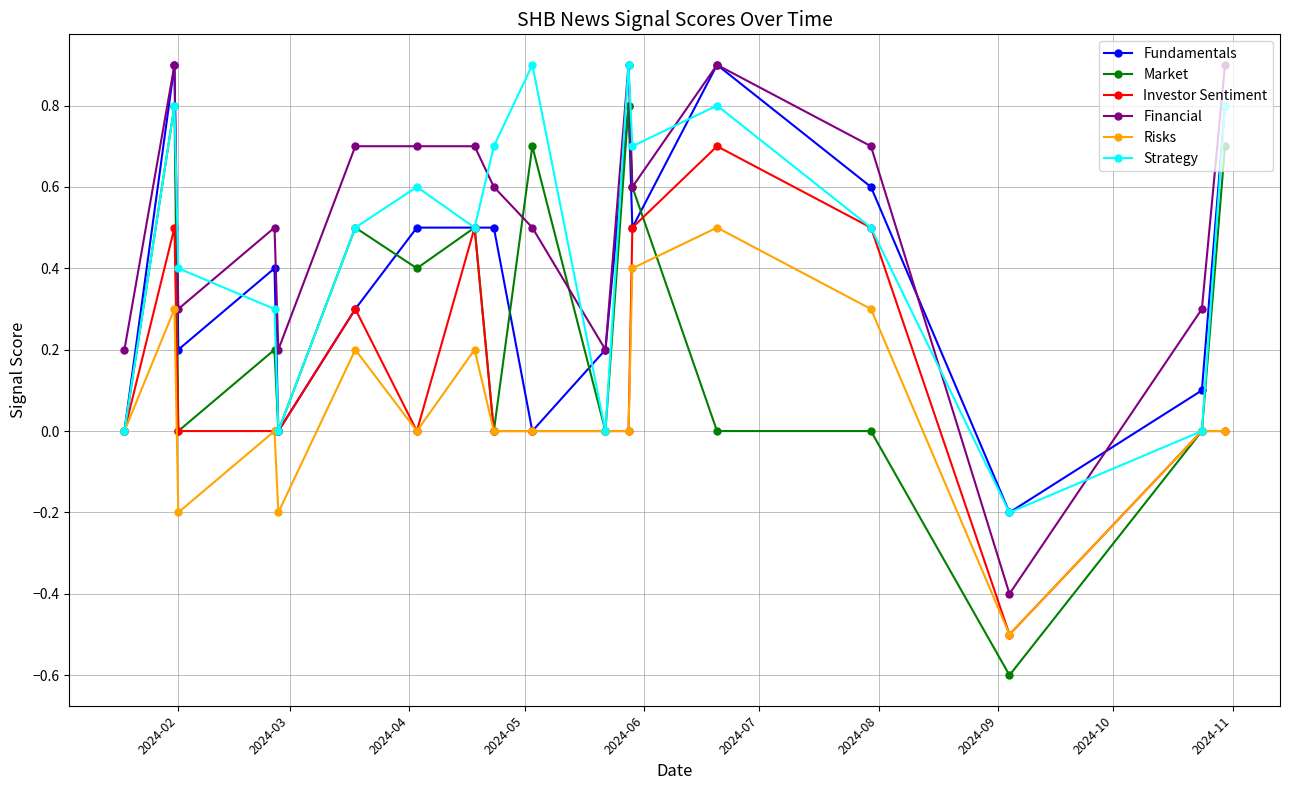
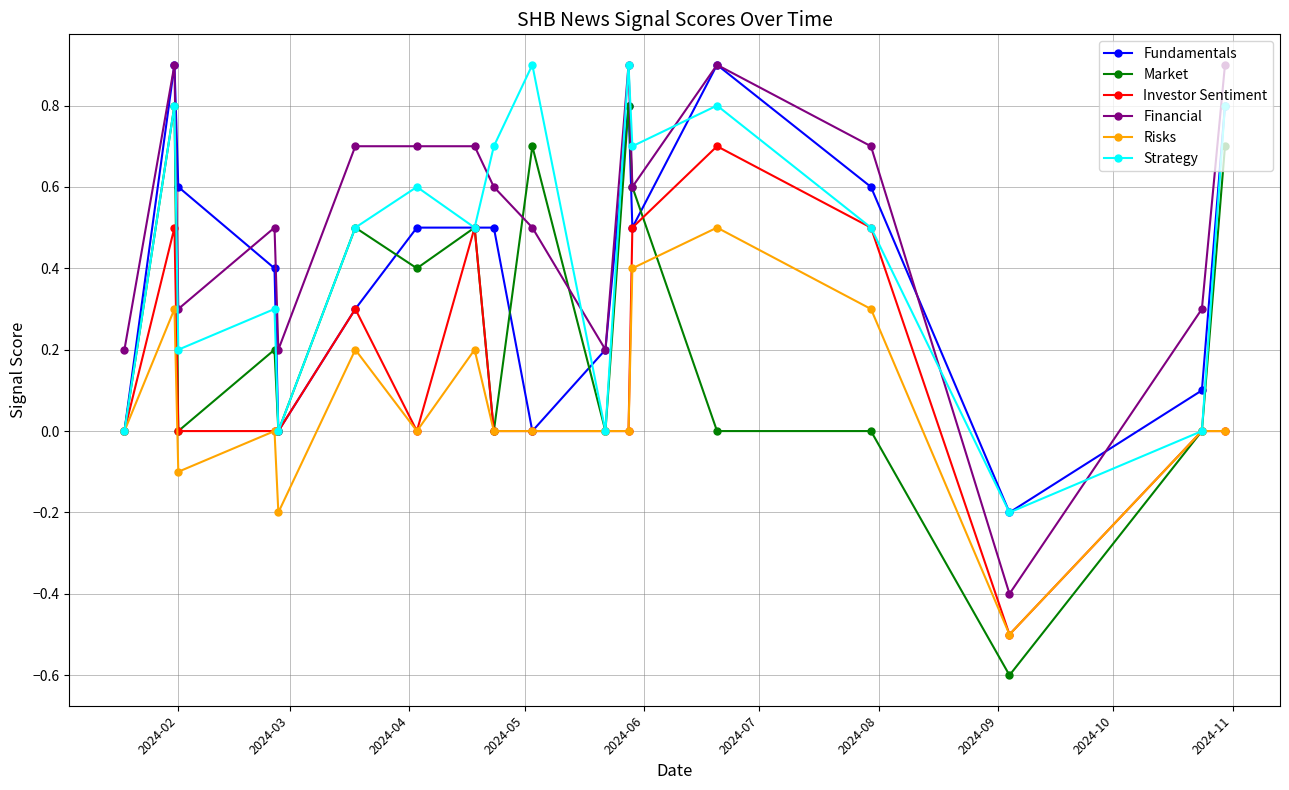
  {
    "Fundamentals": {
-     "2024-02": 0.2
+     "2024-02": 0.6
    },
    "Financial": {
      "2024-02": 0.3
    },
    "Risks": {
-     "2024-02": -0.2
+     "2024-02": -0.1
    },
    "Strategy": {
-     "2024-02": 0.4
+     "2024-02": 0.2
    }
  }
